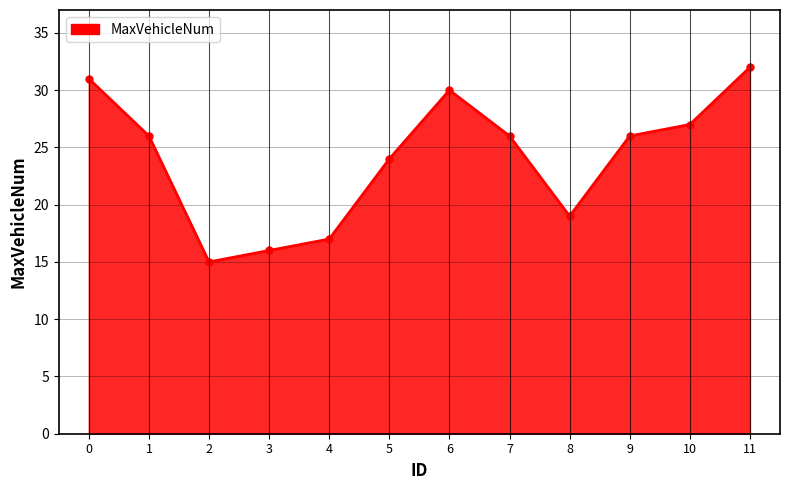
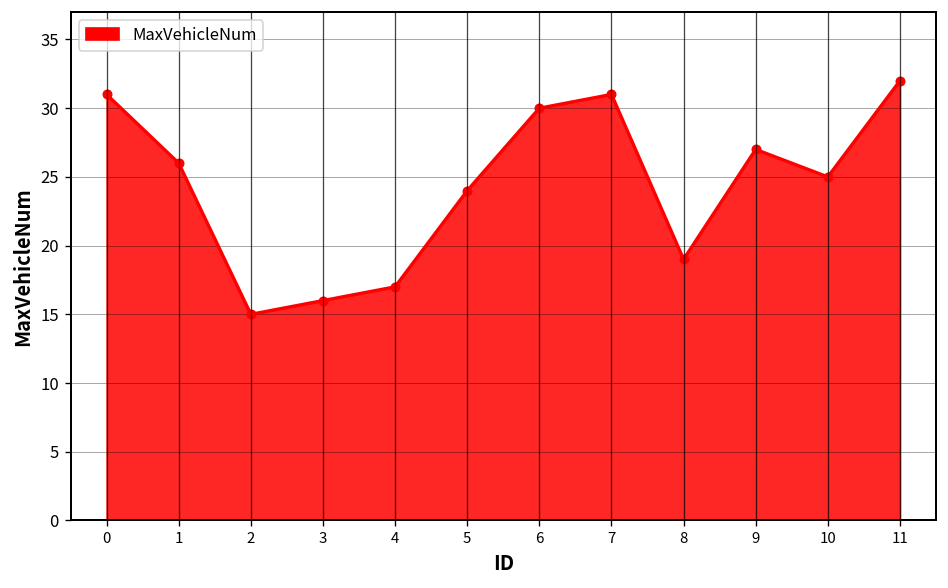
  {
    "0": 31,
    "1": 26,
    "2": 15,
    "3": 16,
    "4": 17,
    "5": 24,
    "6": 30,
-   "7": 26,
+   "7": 31,
    "8": 19,
-   "9": 26,
-   "10": 27,
+   "9": 27,
+   "10": 25,
    "11": 32
  }
